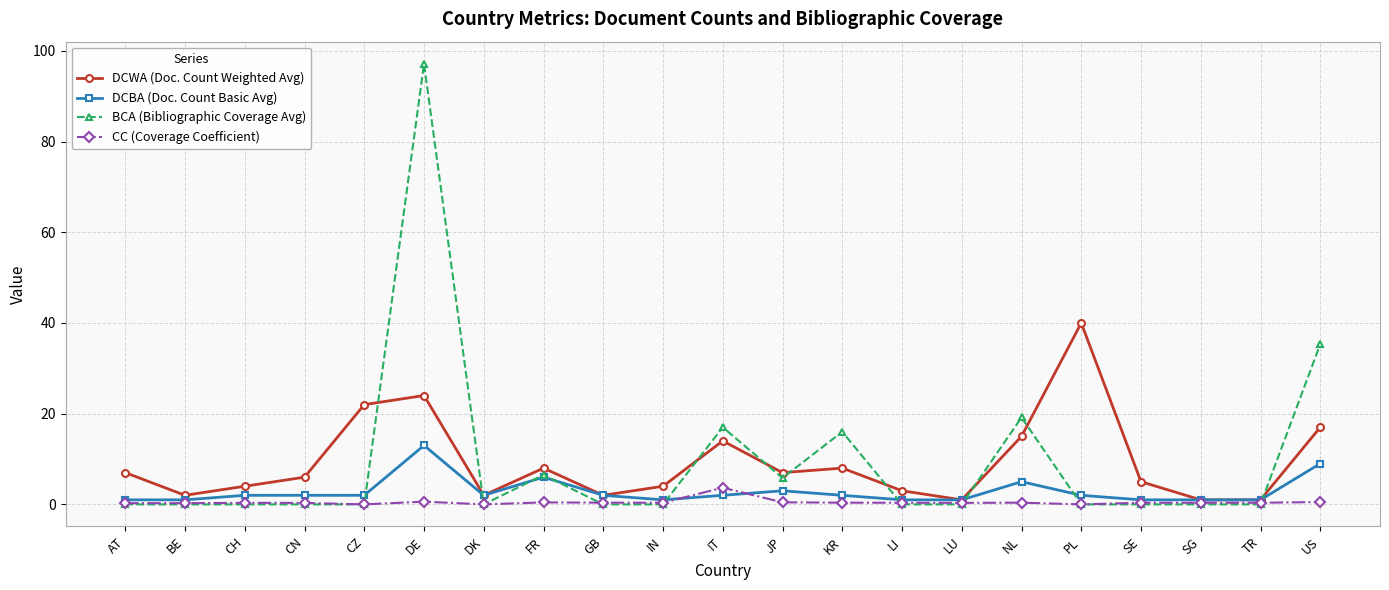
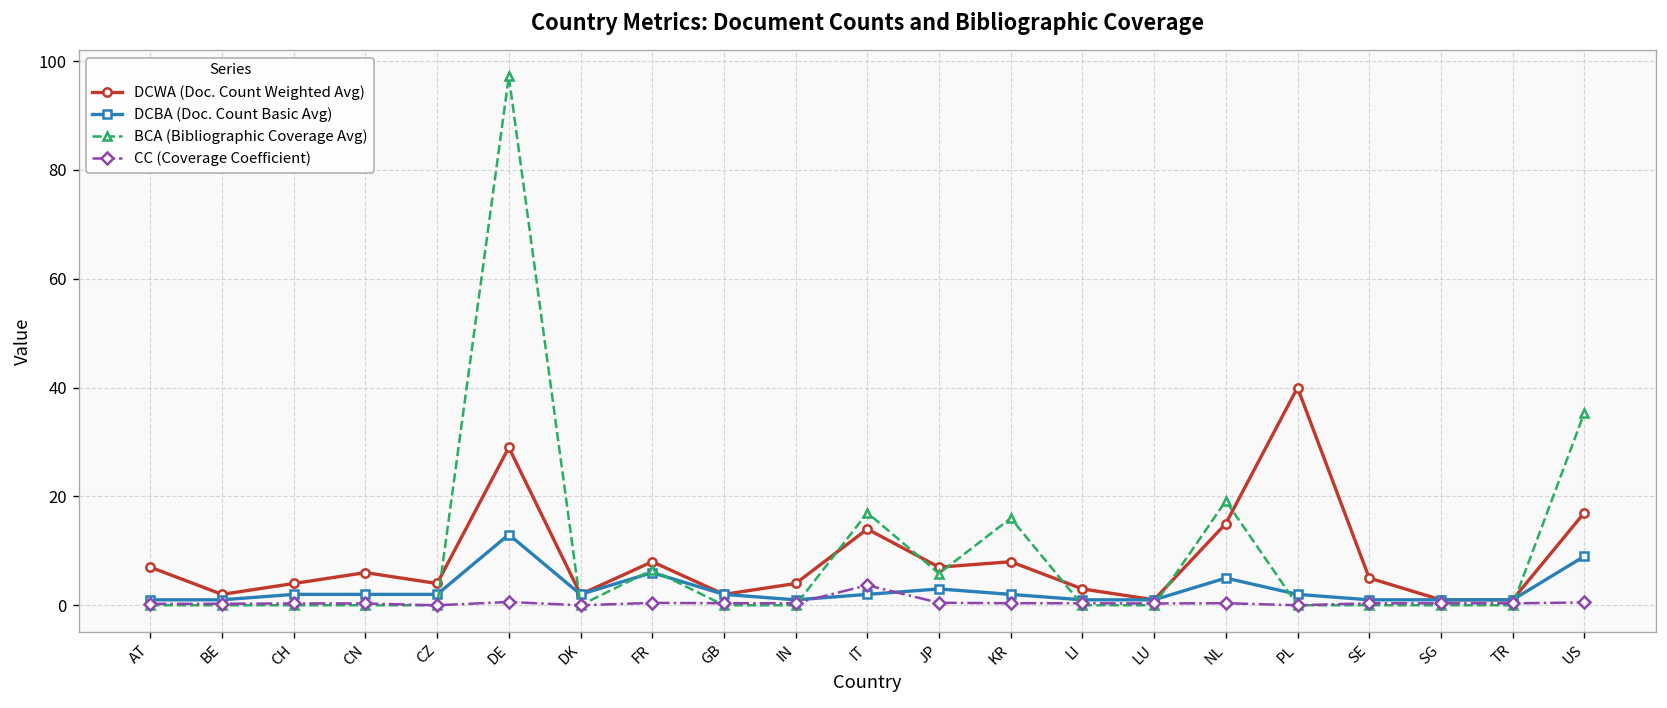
  {
    "DCWA (Doc. Count Weighted Avg)": {
      "AT": 7,
      "BE": 2,
      "CH": 4,
      "CN": 6,
-     "CZ": 22,
-     "DE": 24,
+     "CZ": 4,
+     "DE": 29,
      "FR": 8,
      "IN": 4,
      "IT": 14,
      "JP": 7,
      "KR": 8,
      "LI": 3,
      "NL": 15,
      "PL": 40,
      "SE": 5,
      "US": 17
    },
    "DCBA (Doc. Count Basic Avg)": {
      "AT": 1,
      "BE": 1,
      "CH": 2,
      "CN": 2,
      "CZ": 2,
      "DE": 13,
      "IN": 1,
      "IT": 2,
      "JP": 3,
      "KR": 2,
      "LI": 1,
      "NL": 5,
      "PL": 2,
      "SE": 1,
      "US": 9
    },
    "BCA (Bibliographic Coverage Avg)": {
      "DE": 97,
      "IT": 17,
      "JP": 6,
      "KR": 16,
      "NL": 19,
      "US": 35
    },
    "CC (Coverage Coefficient)": {
      "DE": 1,
      "FR": 0,
      "IT": 4,
      "JP": 0,
      "KR": 0,
      "NL": 0,
      "US": 1
    }
  }
